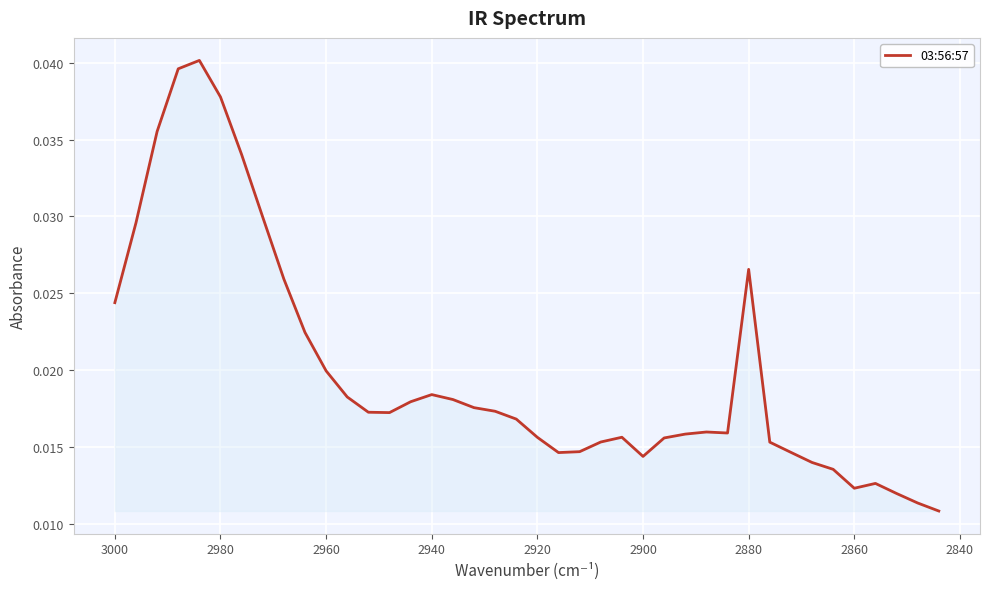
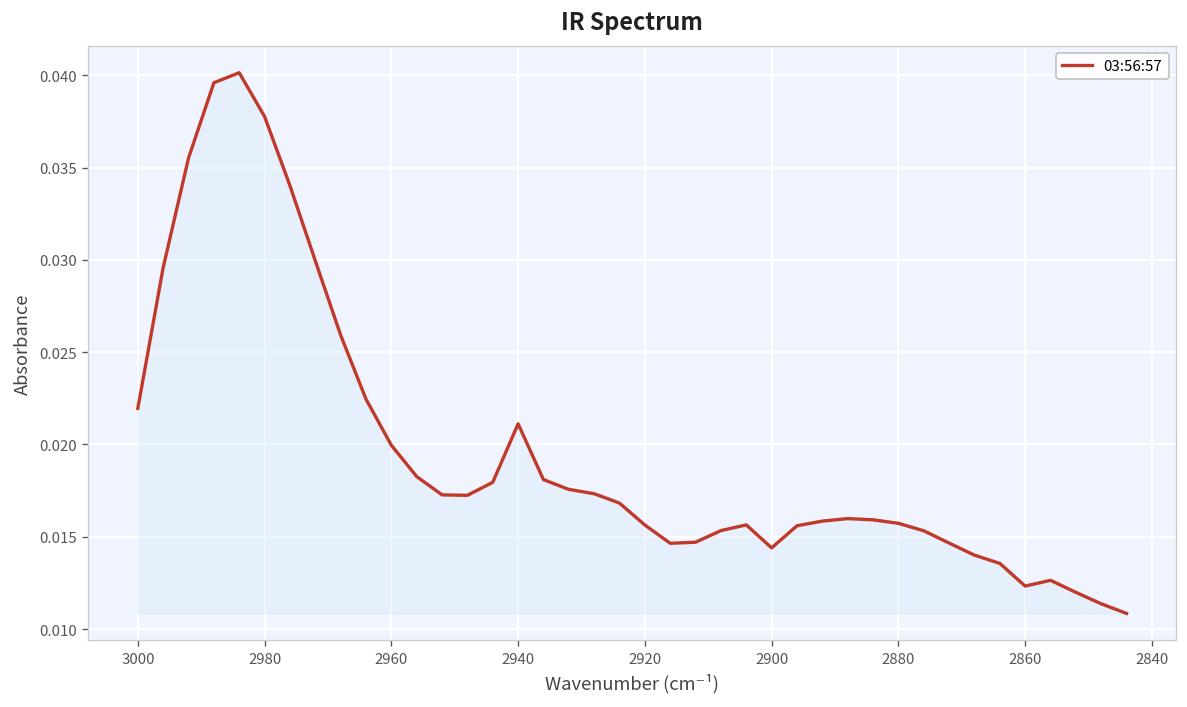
  {
-   "3000": 0.0244,
+   "3000": 0.0220,
    "2980": 0.0378,
    "2960": 0.0200,
-   "2940": 0.0184,
+   "2940": 0.0211,
    "2920": 0.0156,
    "2900": 0.0144,
-   "2880": 0.0266,
+   "2880": 0.0157,
    "2860": 0.0123
  }
